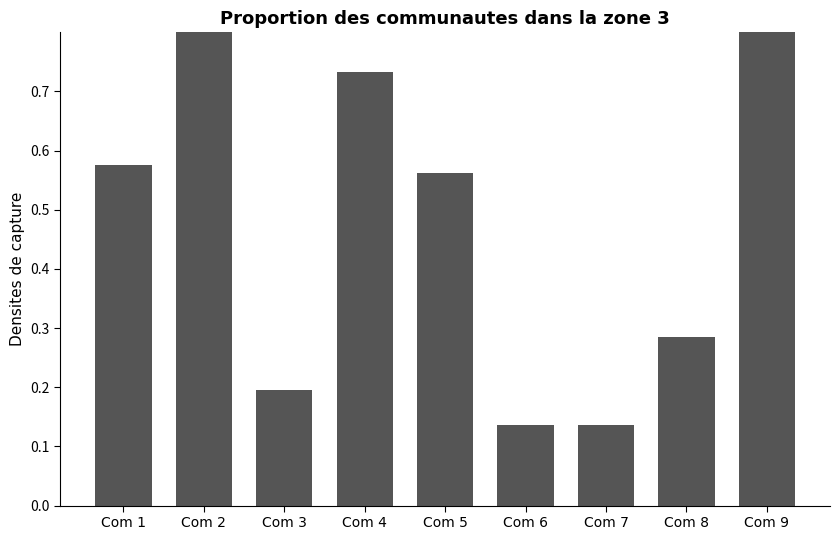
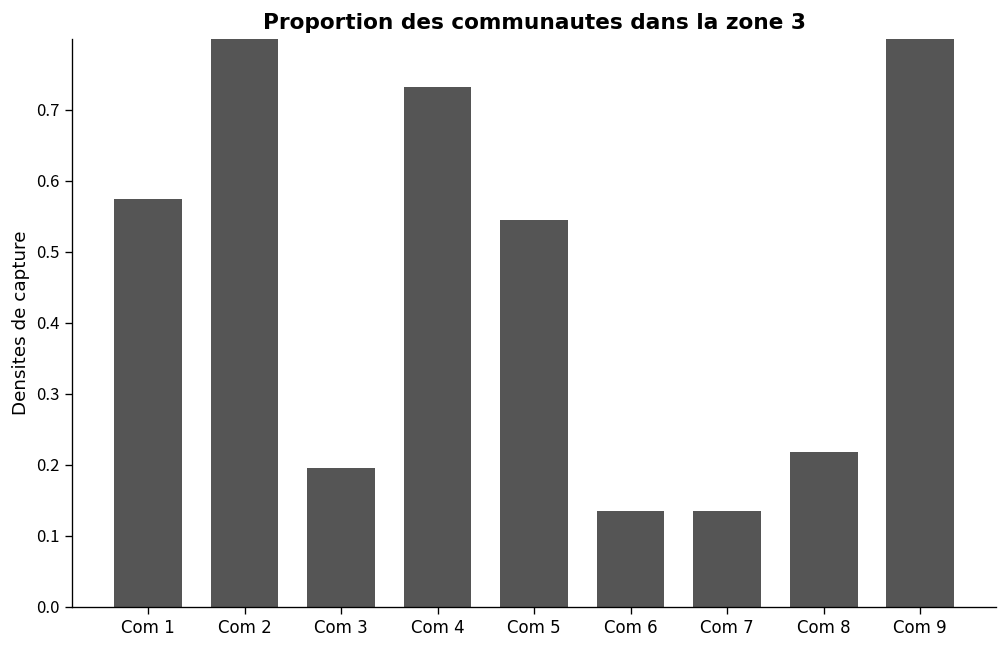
  {
    "Com 1": 0.57,
    "Com 3": 0.20,
    "Com 4": 0.73,
-   "Com 5": 0.56,
+   "Com 5": 0.54,
    "Com 6": 0.14,
    "Com 7": 0.14,
-   "Com 8": 0.28
+   "Com 8": 0.22
  }
